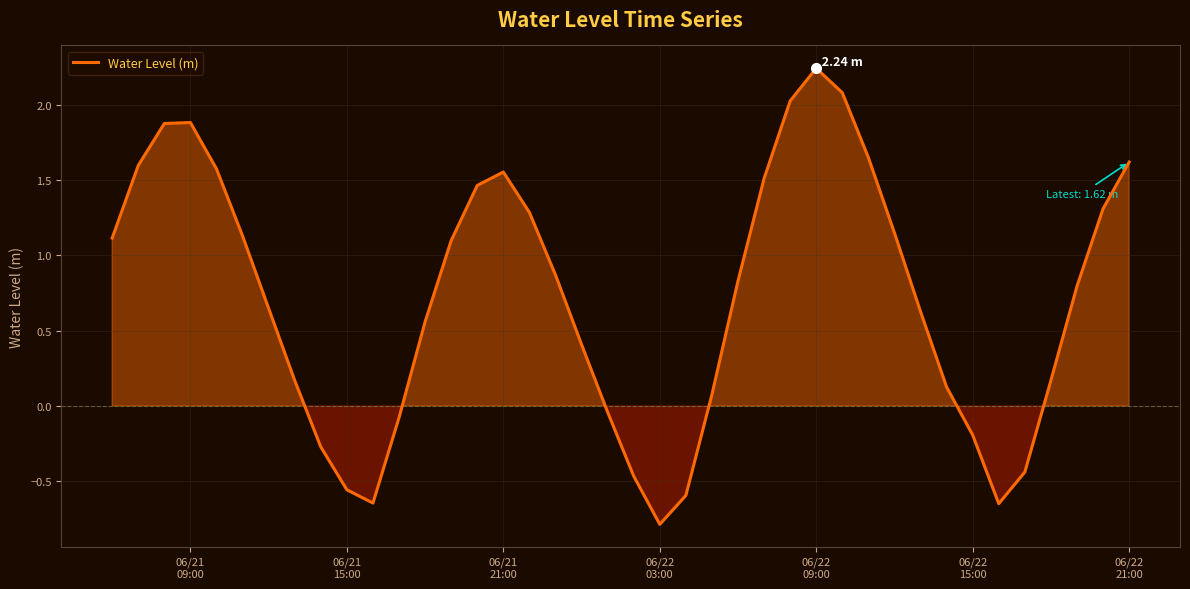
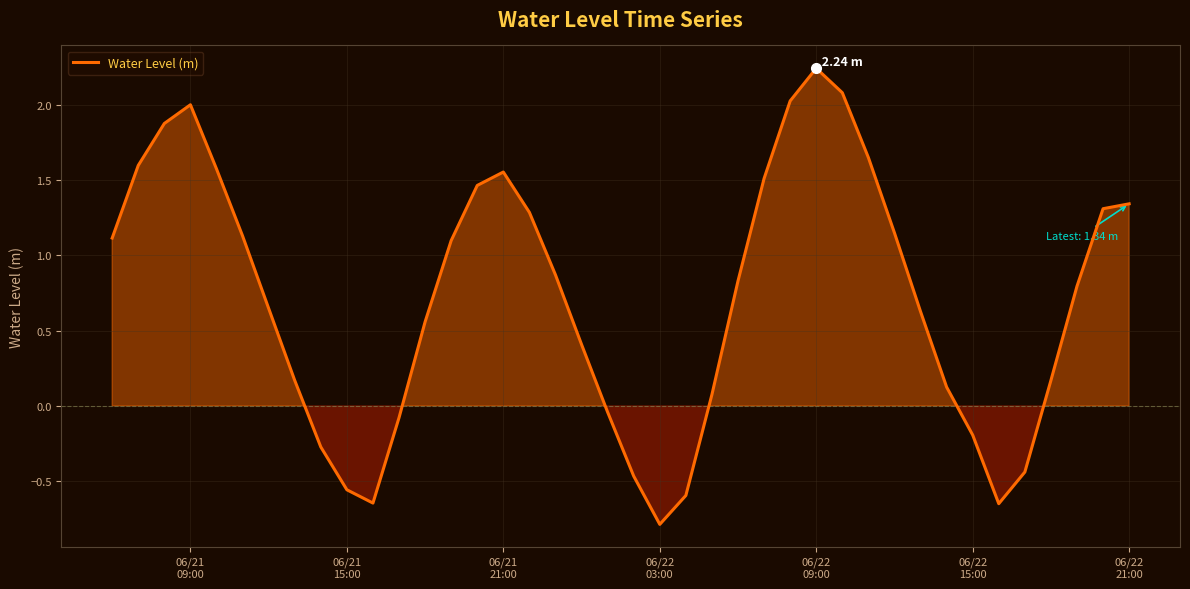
  {
    "Water Level (m)": {
-     "06/21 09:00": 1.88,
-     "06/22 21:00": 1.62
+     "06/21 09:00": 2.00,
+     "06/22 21:00": 1.34
    }
  }
